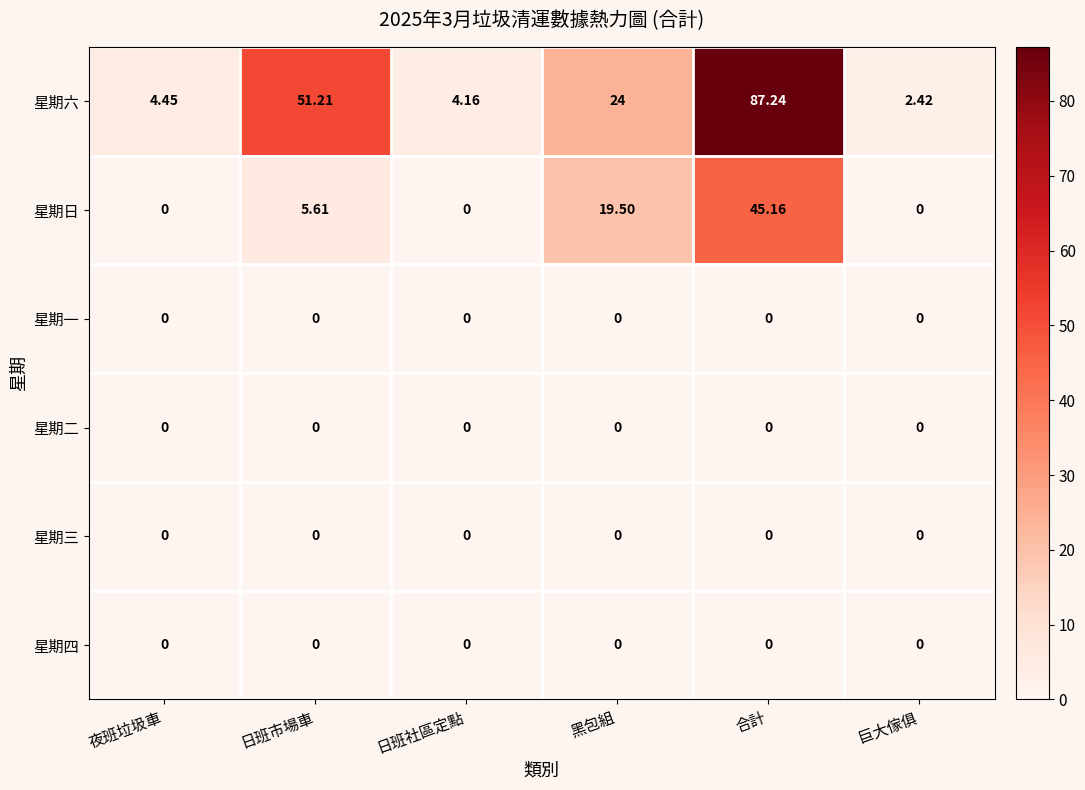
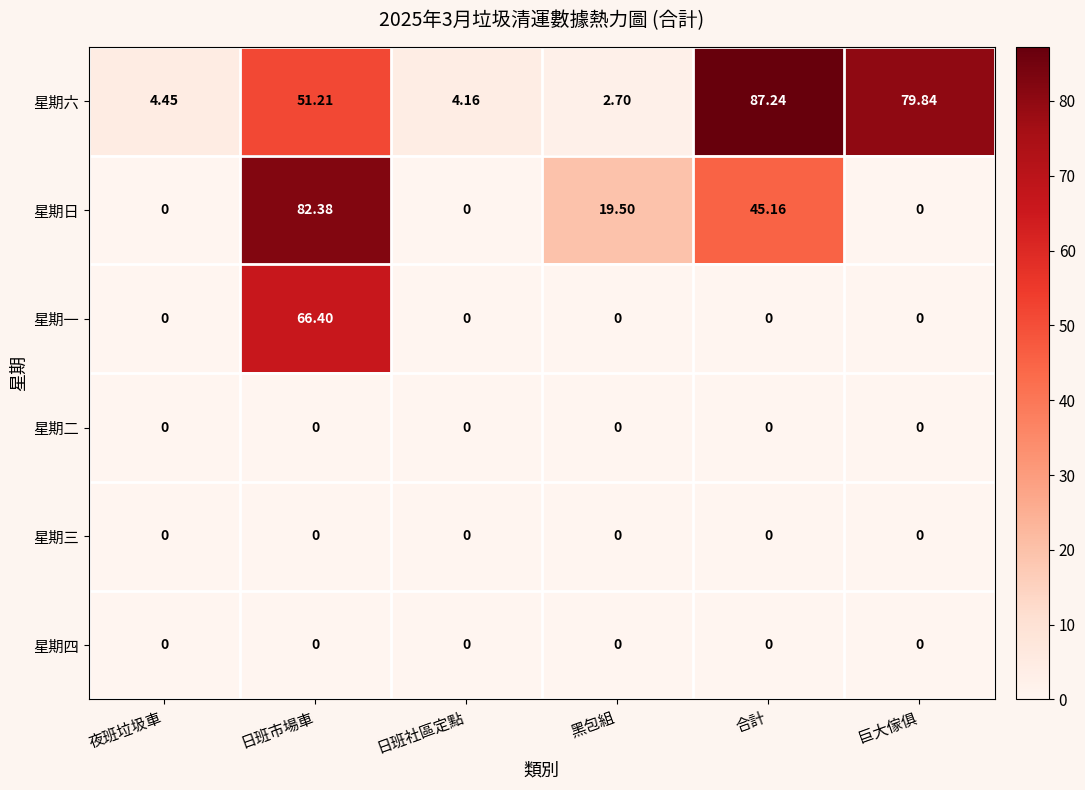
  {
    "星期六": {
      "夜班垃圾車": 4.45,
      "日班市場車": 51.21,
      "日班社區定點": 4.16,
-     "黑包組": 24,
+     "黑包組": 2.70,
      "合計": 87.24,
-     "巨大傢俱": 2.42
+     "巨大傢俱": 79.84
    },
    "星期日": {
      "夜班垃圾車": 0,
-     "日班市場車": 5.61,
+     "日班市場車": 82.38,
      "日班社區定點": 0,
      "黑包組": 19.50,
      "合計": 45.16,
      "巨大傢俱": 0
    },
    "星期一": {
      "夜班垃圾車": 0,
-     "日班市場車": 0,
+     "日班市場車": 66.40,
      "日班社區定點": 0,
      "黑包組": 0,
      "合計": 0,
      "巨大傢俱": 0
    },
    "星期二": {
      "夜班垃圾車": 0,
      "日班市場車": 0,
      "日班社區定點": 0,
      "黑包組": 0,
      "合計": 0,
      "巨大傢俱": 0
    },
    "星期三": {
      "夜班垃圾車": 0,
      "日班市場車": 0,
      "日班社區定點": 0,
      "黑包組": 0,
      "合計": 0,
      "巨大傢俱": 0
    },
    "星期四": {
      "夜班垃圾車": 0,
      "日班市場車": 0,
      "日班社區定點": 0,
      "黑包組": 0,
      "合計": 0,
      "巨大傢俱": 0
    }
  }
